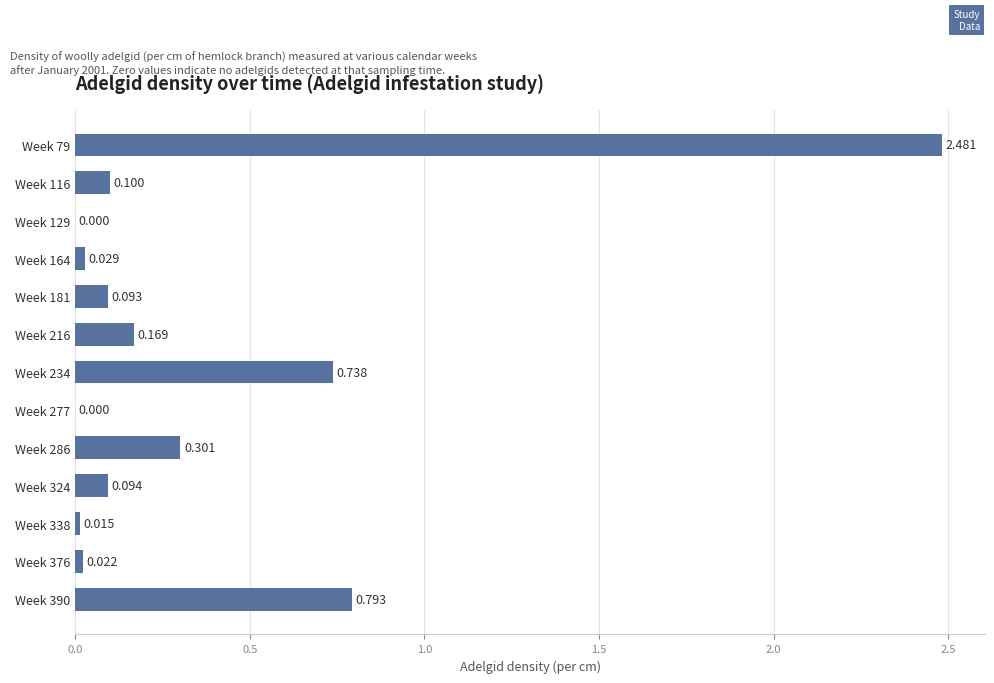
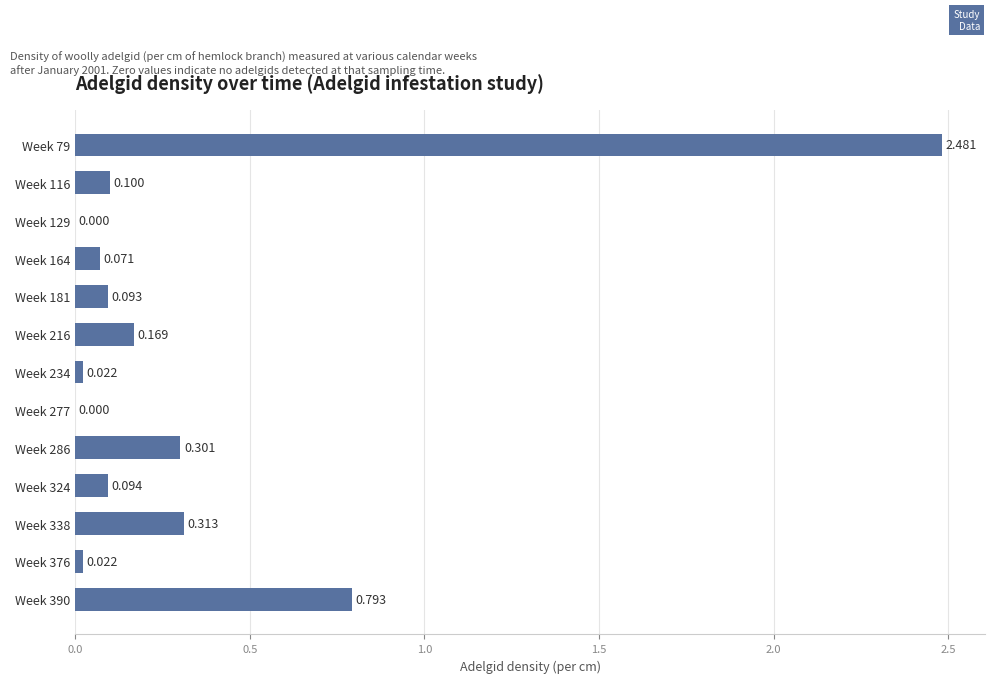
  {
    "Week 79": 2.481,
    "Week 116": 0.100,
    "Week 129": 0.000,
-   "Week 164": 0.029,
+   "Week 164": 0.071,
    "Week 181": 0.093,
    "Week 216": 0.169,
-   "Week 234": 0.738,
+   "Week 234": 0.022,
    "Week 277": 0.000,
    "Week 286": 0.301,
    "Week 324": 0.094,
-   "Week 338": 0.015,
+   "Week 338": 0.313,
    "Week 376": 0.022,
    "Week 390": 0.793
  }
